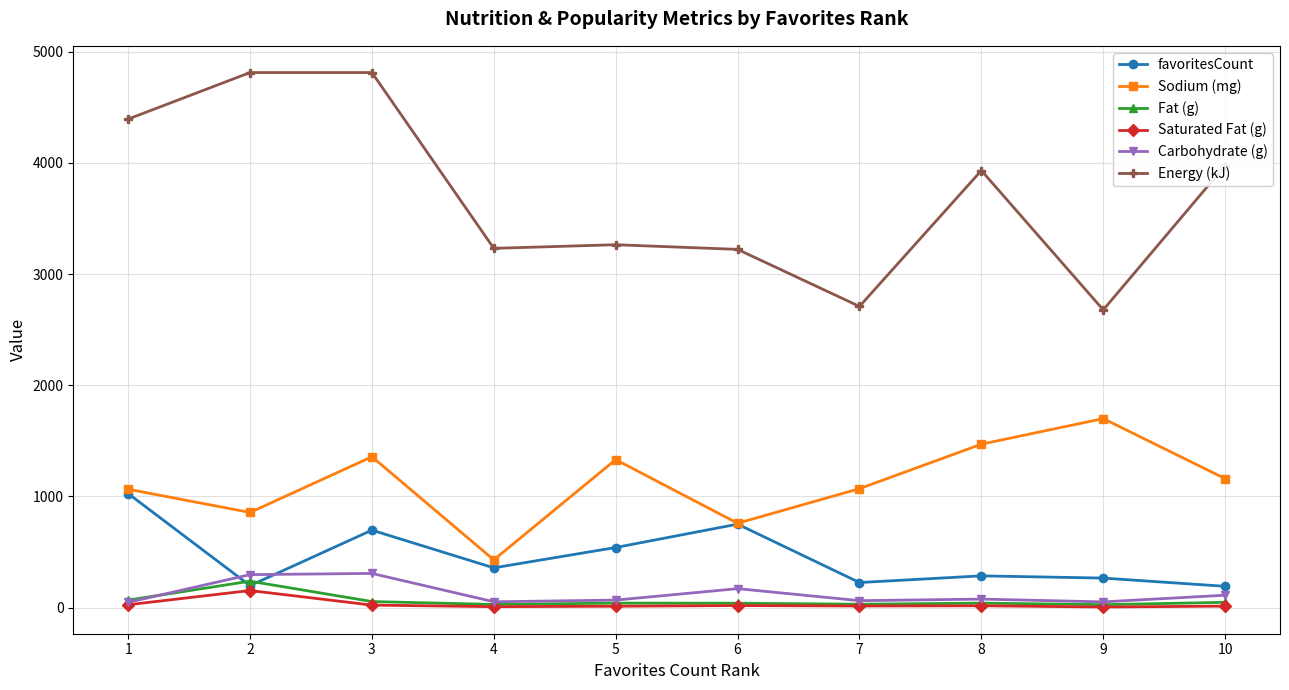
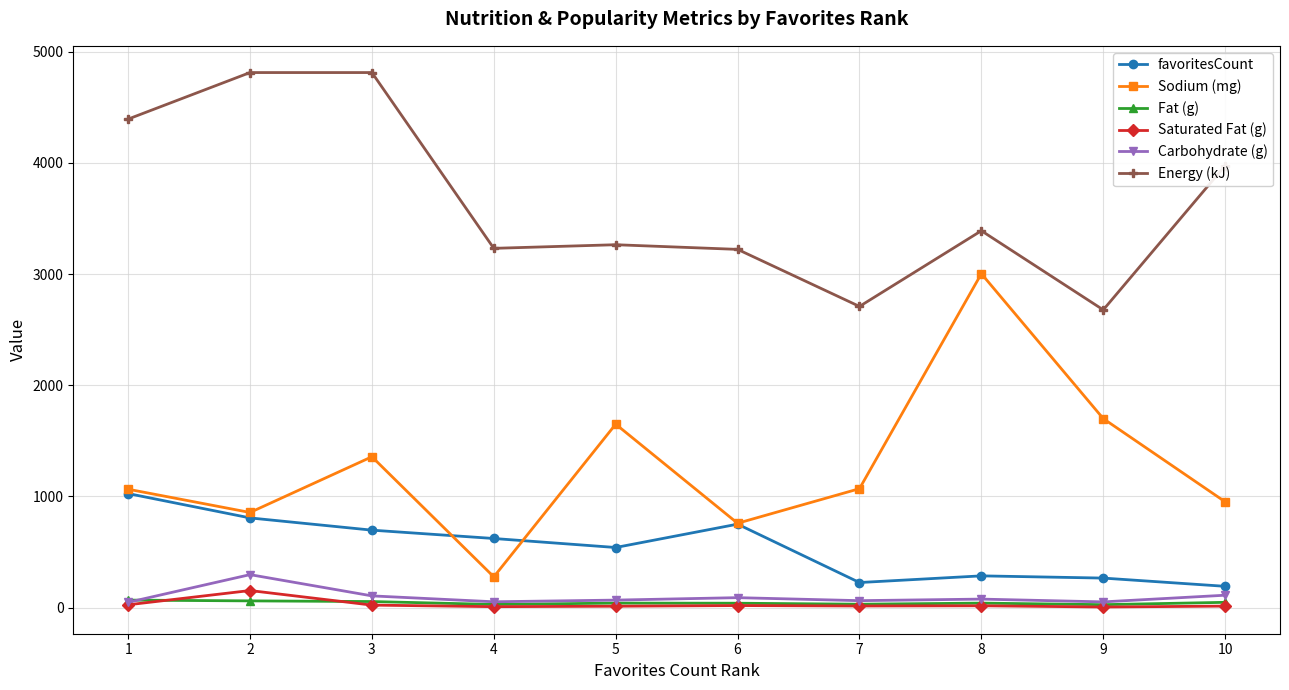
  {
    "favoritesCount": {
      "1": 1030,
-     "2": 200,
+     "2": 810,
      "3": 700,
-     "4": 360,
+     "4": 620,
      "5": 540,
      "7": 230,
      "8": 290,
      "9": 270,
      "10": 190
    },
    "Sodium (mg)": {
      "1": 1070,
      "2": 860,
      "3": 1360,
-     "4": 430,
-     "5": 1330,
+     "4": 280,
+     "5": 1650,
      "7": 1070,
-     "8": 1470,
+     "8": 3000,
      "9": 1700,
-     "10": 1160
+     "10": 950
    },
    "Fat (g)": {
-     "2": 240,
+     "2": 60,
      "3": 60,
      "5": 40,
      "8": 40,
      "10": 50
    },
    "Saturated Fat (g)": {
      "2": 150,
      "3": 20,
      "5": 10,
      "8": 20,
      "10": 10
    },
    "Carbohydrate (g)": {
      "2": 300,
-     "3": 310,
+     "3": 110,
      "4": 50,
      "5": 70,
-     "6": 170,
+     "6": 90,
      "7": 60,
      "8": 80,
      "9": 50,
      "10": 110
    },
    "Energy (kJ)": {
      "1": 4390,
      "2": 4810,
      "3": 4810,
      "4": 3230,
      "5": 3260,
      "6": 3220,
      "7": 2710,
-     "8": 3930,
+     "8": 3390,
      "9": 2680
    }
  }
